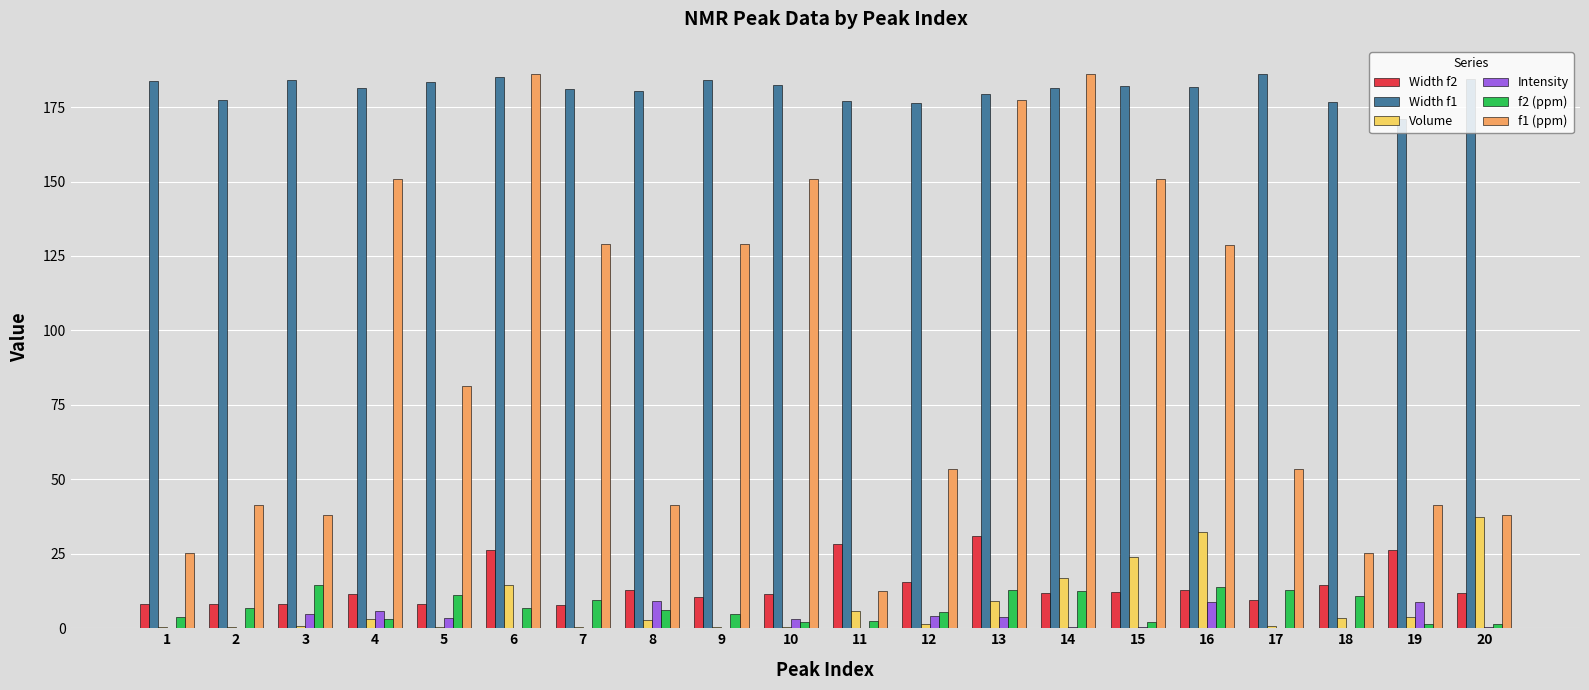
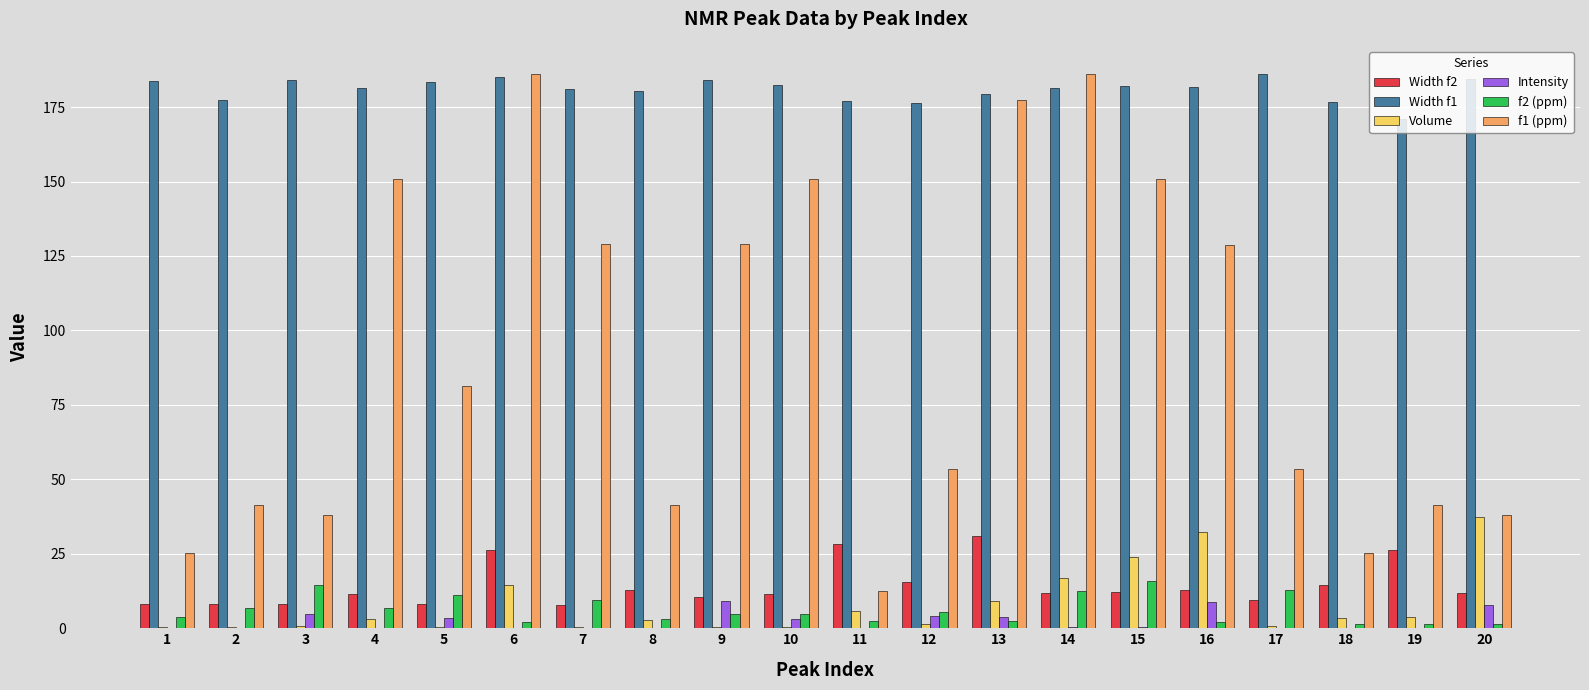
  {
    "Width f2": {
      "1": 8,
      "2": 8,
      "3": 8,
      "4": 11,
      "5": 8,
      "6": 26,
      "7": 8,
      "8": 13,
      "9": 11,
      "10": 12,
      "11": 28,
      "12": 15,
      "13": 31,
      "14": 12,
      "15": 12,
      "16": 13,
      "17": 9,
      "18": 15,
      "19": 26,
      "20": 12
    },
    "Width f1": {
      "1": 184,
      "2": 177,
      "3": 184,
      "4": 181,
      "5": 183,
      "6": 185,
      "7": 181,
      "8": 180,
      "9": 184,
      "10": 182,
      "11": 177,
      "12": 177,
      "13": 179,
      "14": 181,
      "15": 182,
      "16": 182,
      "17": 186,
      "18": 177
    },
    "Intensity": {
      "3": 5,
-     "4": 6,
+     "4": 0,
      "5": 4,
-     "8": 9,
-     "9": 0,
+     "8": 0,
+     "9": 9,
      "10": 3,
      "12": 4,
      "13": 4,
      "16": 9,
-     "19": 9,
-     "20": 1
+     "19": 0,
+     "20": 8
    },
    "f2 (ppm)": {
      "1": 4,
      "2": 7,
      "3": 14,
-     "4": 3,
+     "4": 7,
      "5": 11,
-     "6": 7,
+     "6": 2,
      "7": 9,
-     "8": 6,
+     "8": 3,
      "9": 5,
-     "10": 2,
+     "10": 5,
      "11": 2,
      "12": 5,
-     "13": 13,
+     "13": 2,
      "14": 13,
-     "15": 2,
-     "16": 14,
+     "15": 16,
+     "16": 2,
      "17": 13,
-     "18": 11,
+     "18": 2,
      "19": 2,
      "20": 1
    }
  }
